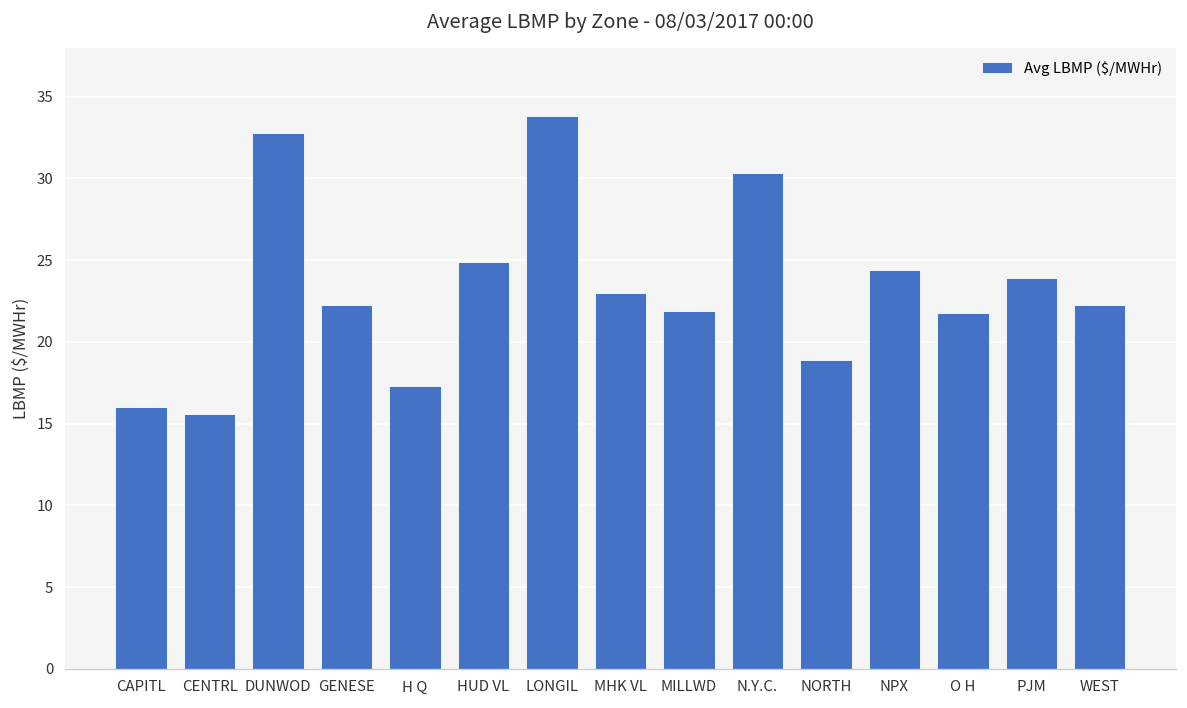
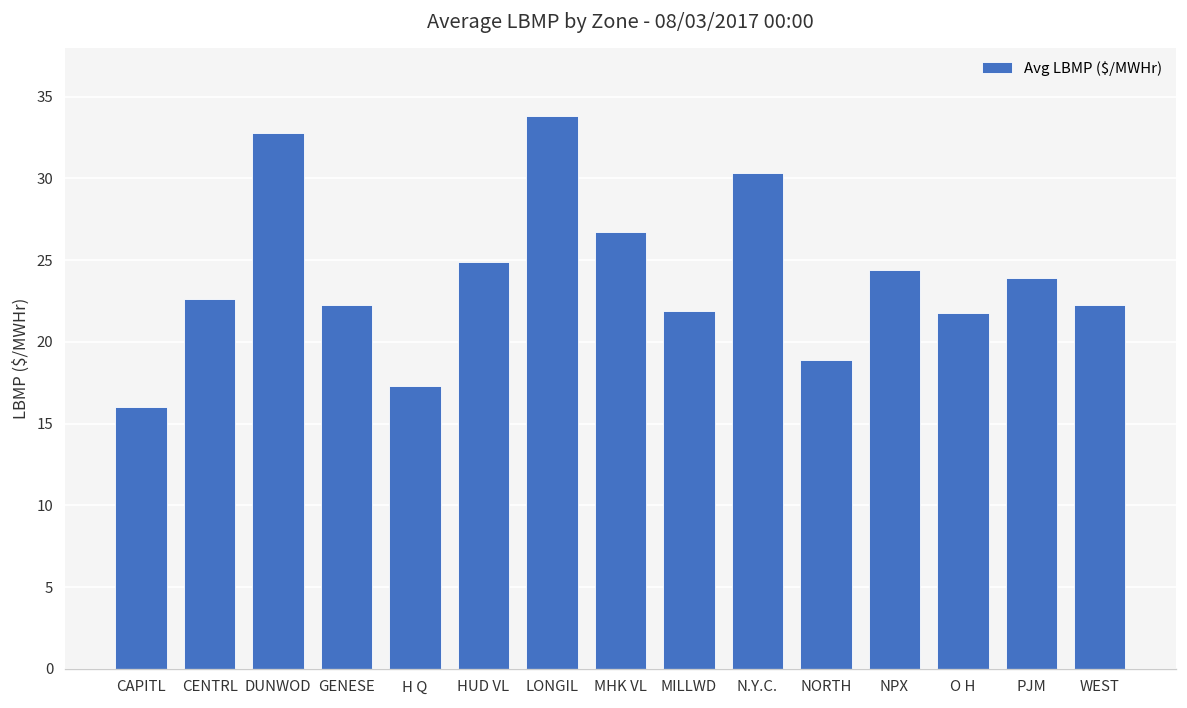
  {
    "CAPITL": 16.0,
-   "CENTRL": 15.6,
+   "CENTRL": 22.6,
    "DUNWOD": 32.8,
    "GENESE": 22.3,
    "H Q": 17.3,
    "HUD VL": 24.9,
    "LONGIL": 33.8,
-   "MHK VL": 23.0,
+   "MHK VL": 26.7,
    "MILLWD": 21.9,
    "N.Y.C.": 30.3,
    "NORTH": 18.9,
    "NPX": 24.4,
    "O H": 21.8,
    "PJM": 23.9,
    "WEST": 22.3
  }
